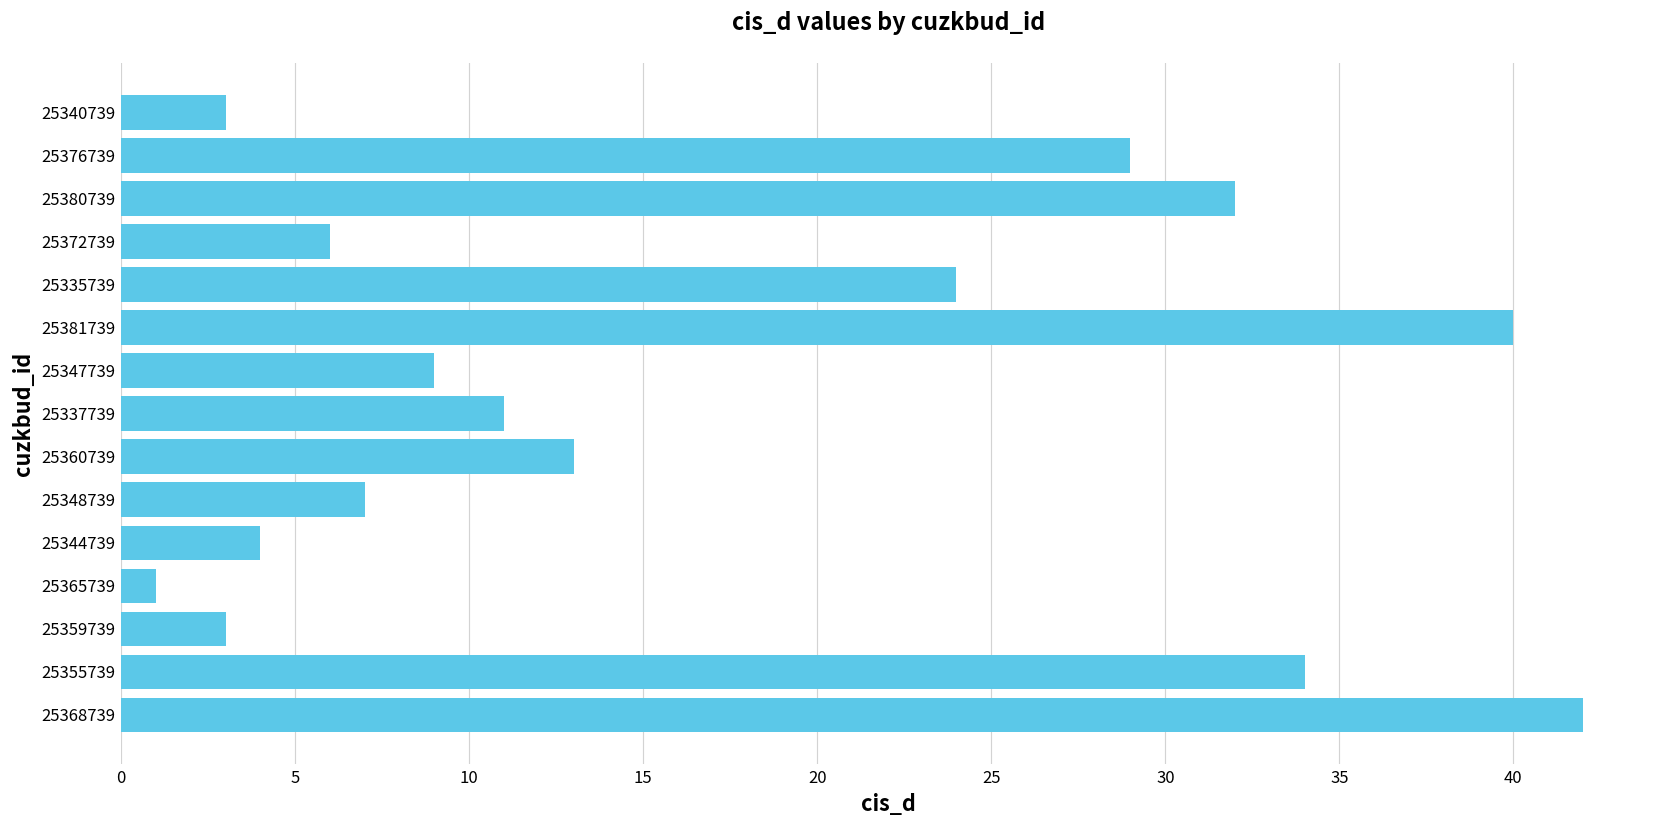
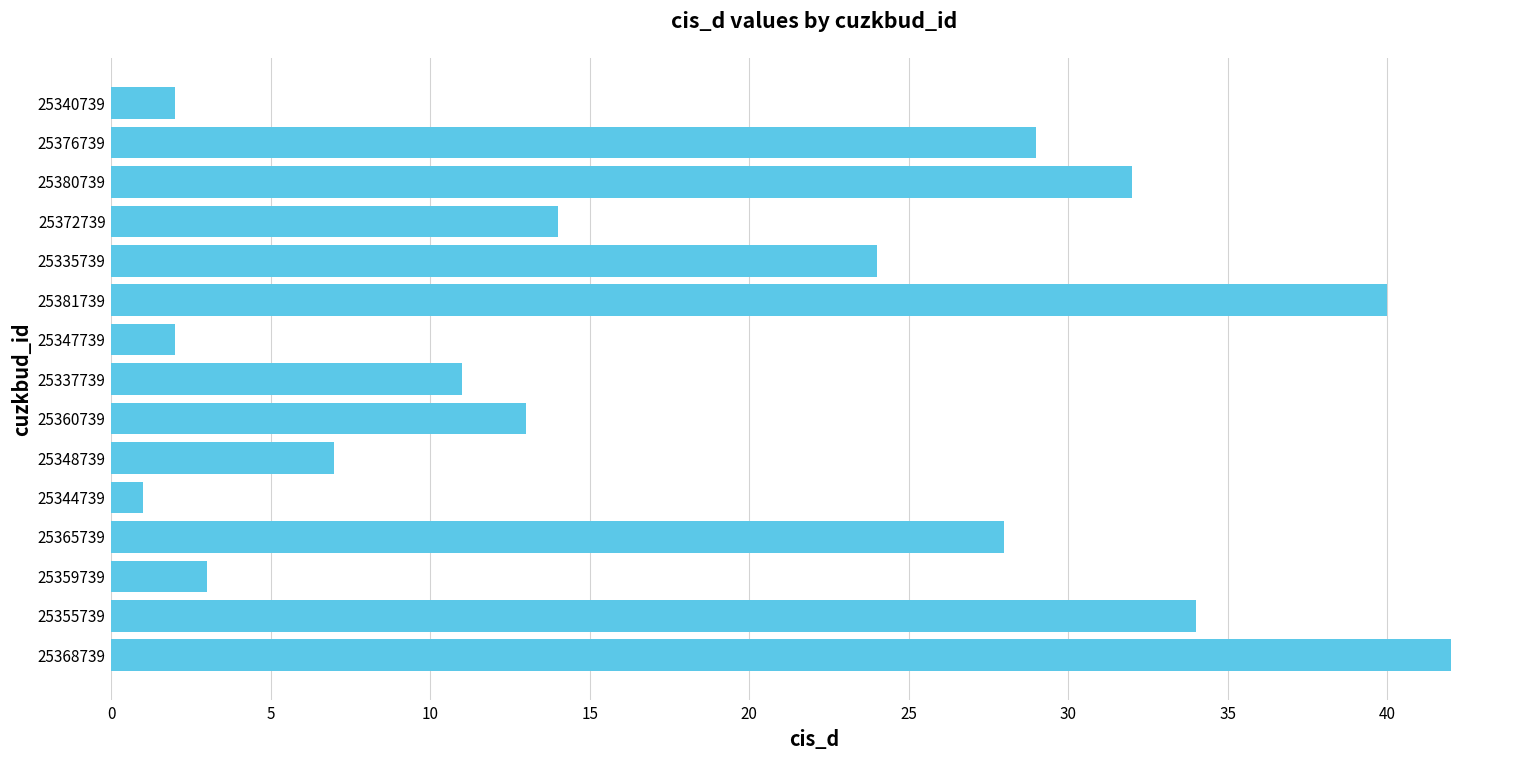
  {
-   "25340739": 3,
+   "25340739": 2,
    "25376739": 29,
    "25380739": 32,
-   "25372739": 6,
+   "25372739": 14,
    "25335739": 24,
    "25381739": 40,
-   "25347739": 9,
+   "25347739": 2,
    "25337739": 11,
    "25360739": 13,
    "25348739": 7,
-   "25344739": 4,
-   "25365739": 1,
+   "25344739": 1,
+   "25365739": 28,
    "25359739": 3,
    "25355739": 34,
    "25368739": 42
  }
